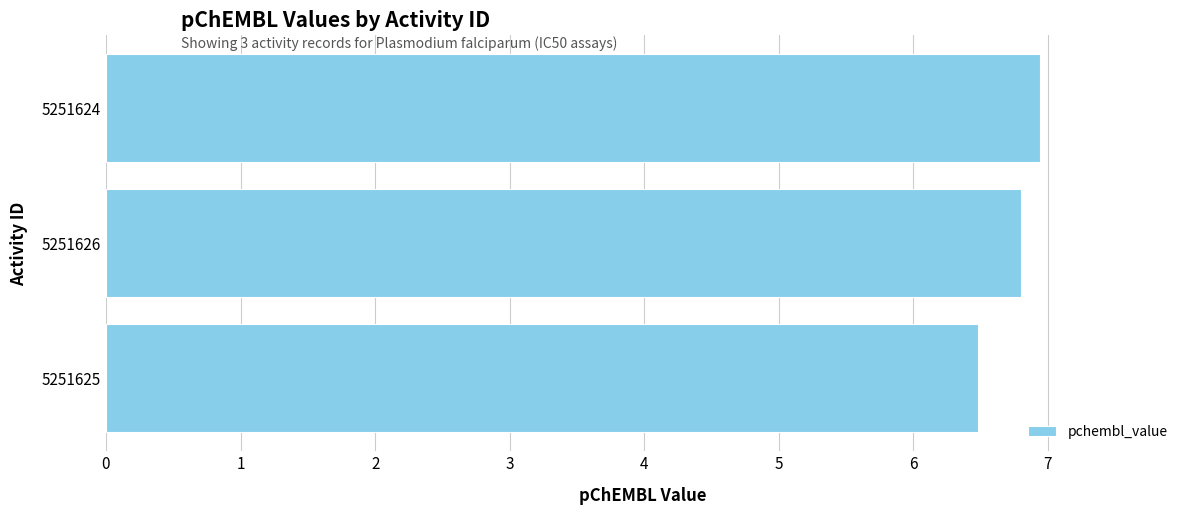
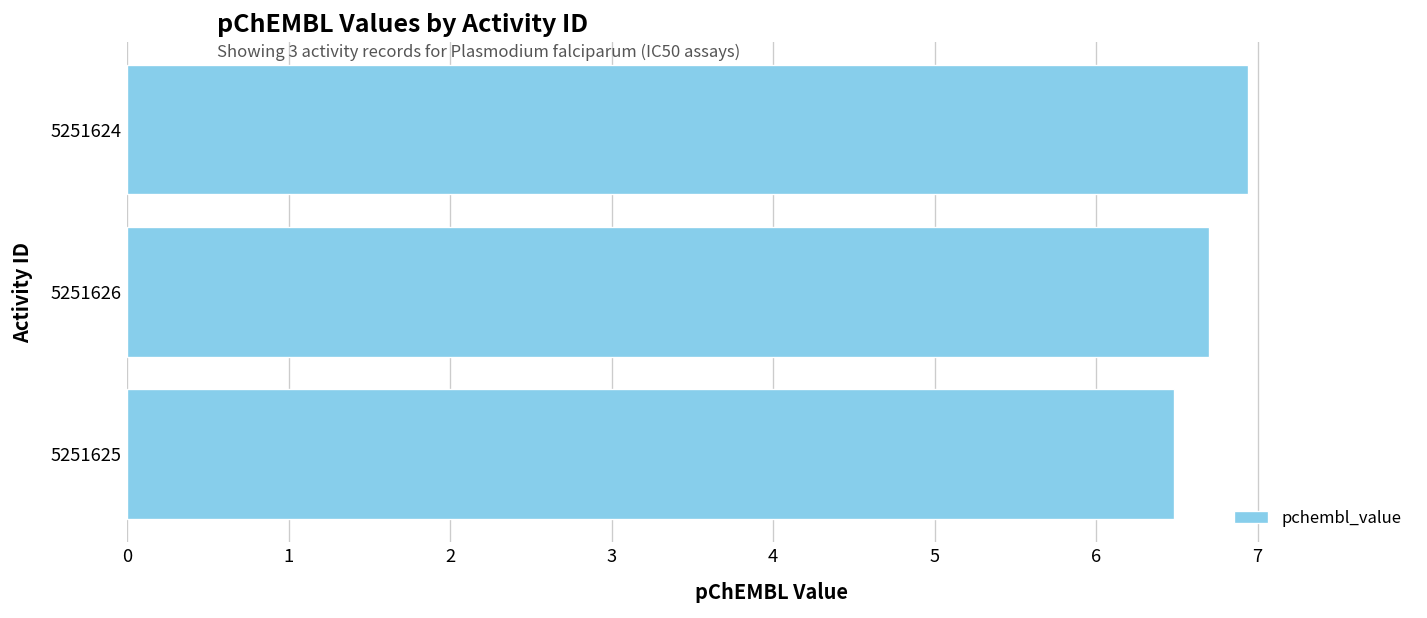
  {
    "5251624": 6.94,
-   "5251626": 6.8,
+   "5251626": 6.7,
    "5251625": 6.48
  }
